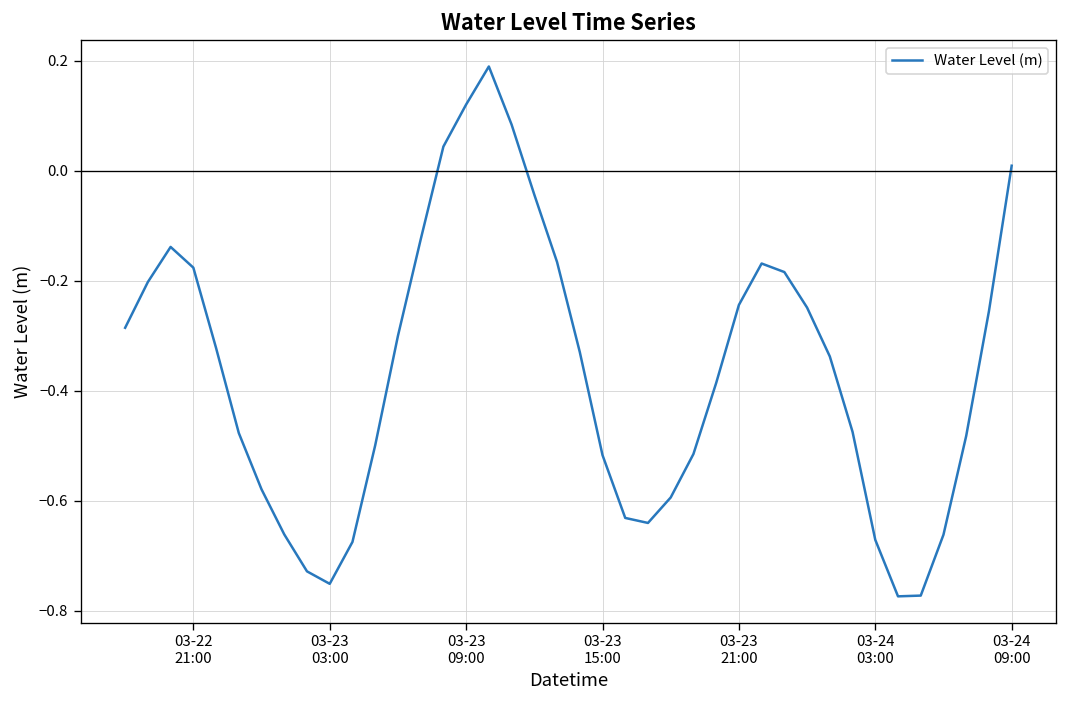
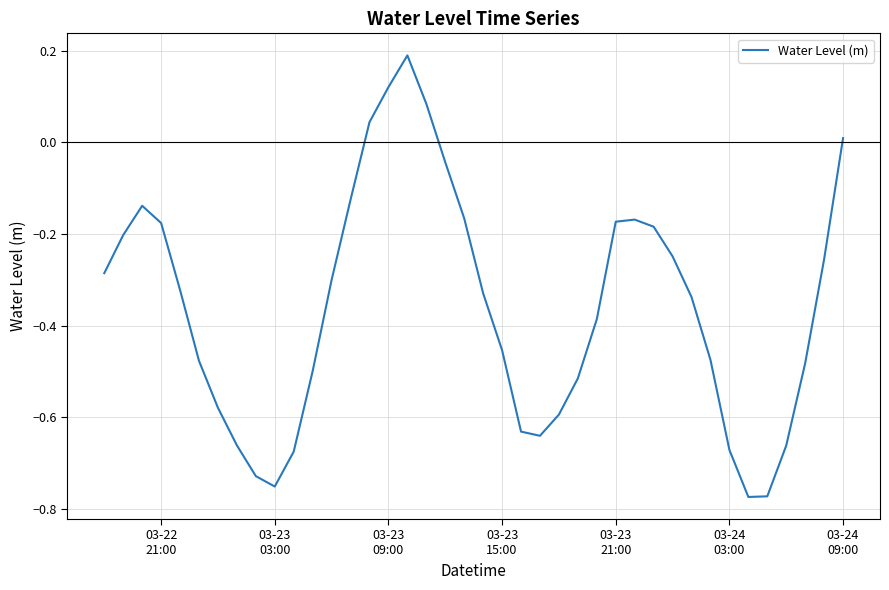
  {
    "03-22 21:00": -0.18,
    "03-23 03:00": -0.75,
    "03-23 09:00": 0.12,
-   "03-23 15:00": -0.52,
-   "03-23 21:00": -0.24,
+   "03-23 15:00": -0.45,
+   "03-23 21:00": -0.17,
    "03-24 03:00": -0.67,
    "03-24 09:00": 0.01
  }
